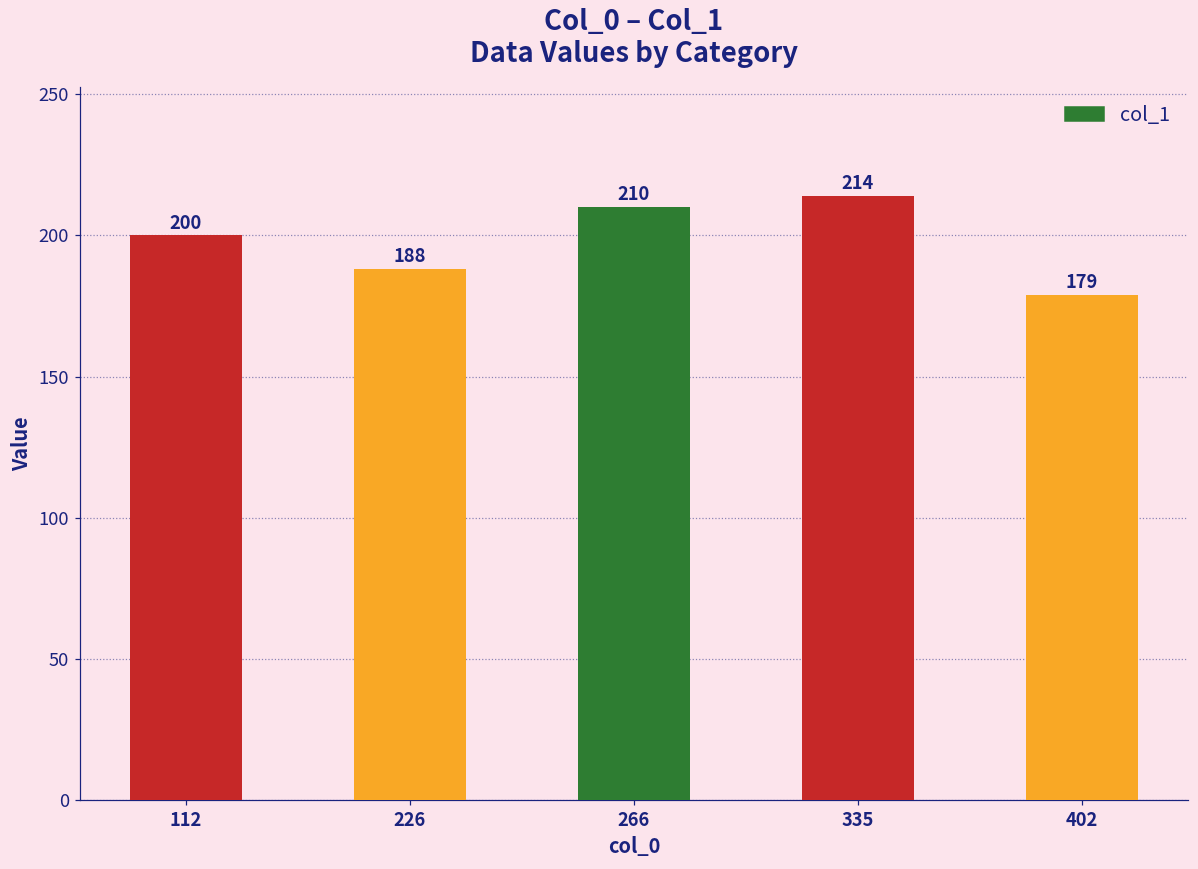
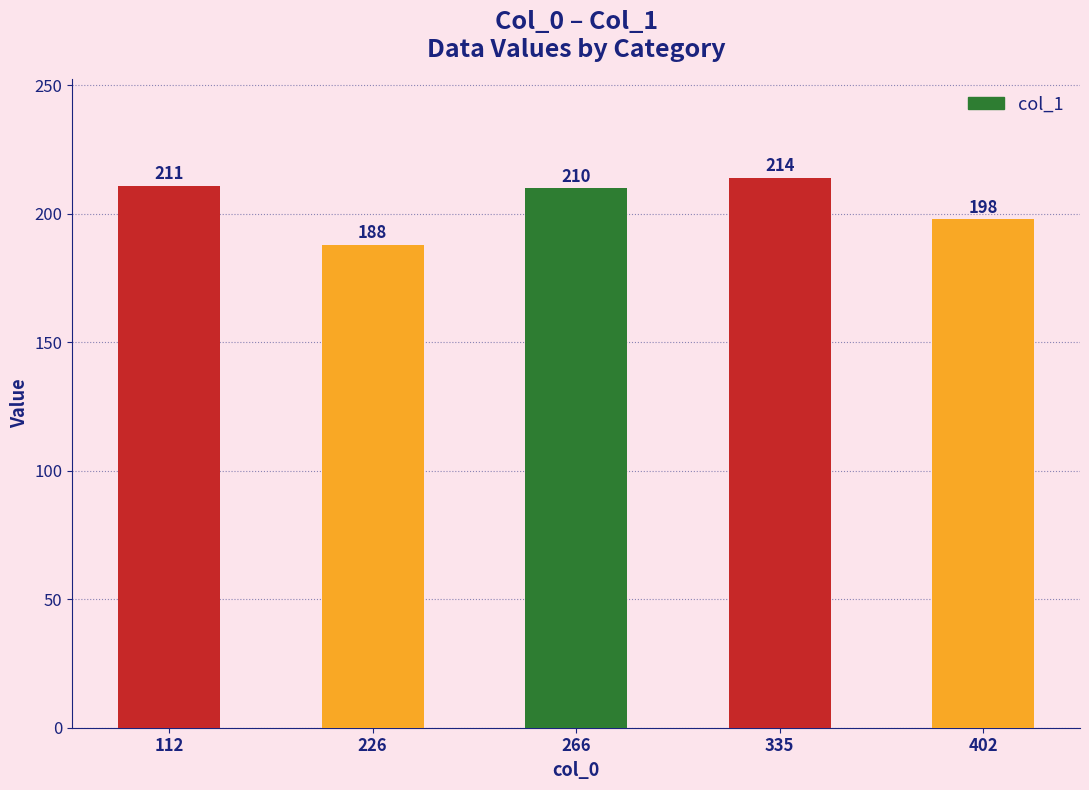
  {
-   "112": 200,
+   "112": 211,
    "226": 188,
    "266": 210,
    "335": 214,
-   "402": 179
+   "402": 198
  }
